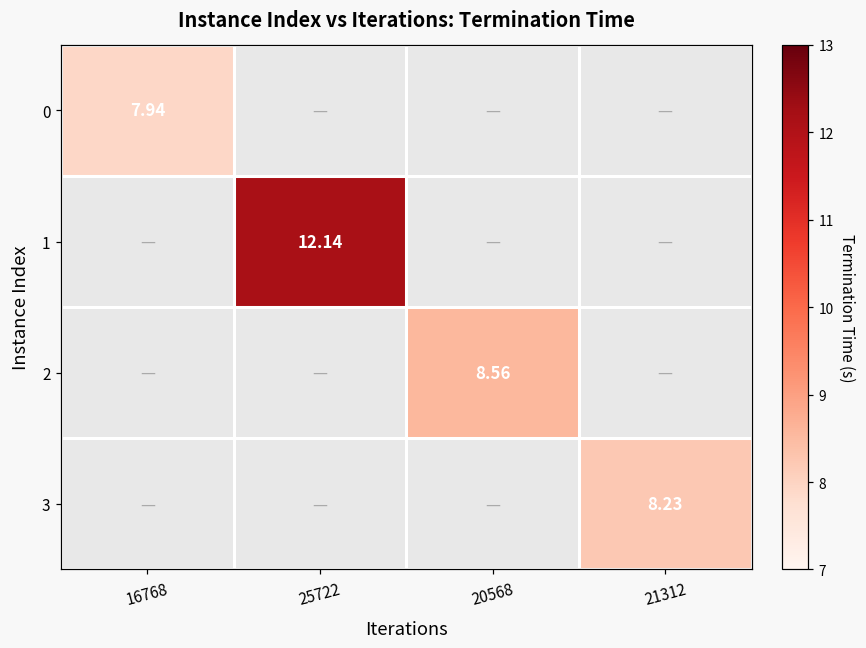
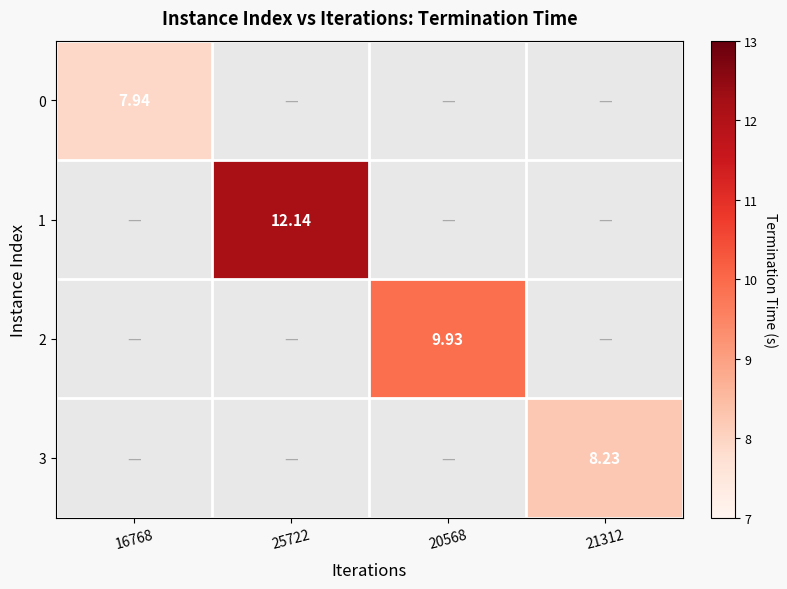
  {
    "0": {
      "16768": 7.94
    },
    "1": {
      "25722": 12.14
    },
    "2": {
-     "20568": 8.56
+     "20568": 9.93
    },
    "3": {
      "21312": 8.23
    }
  }
